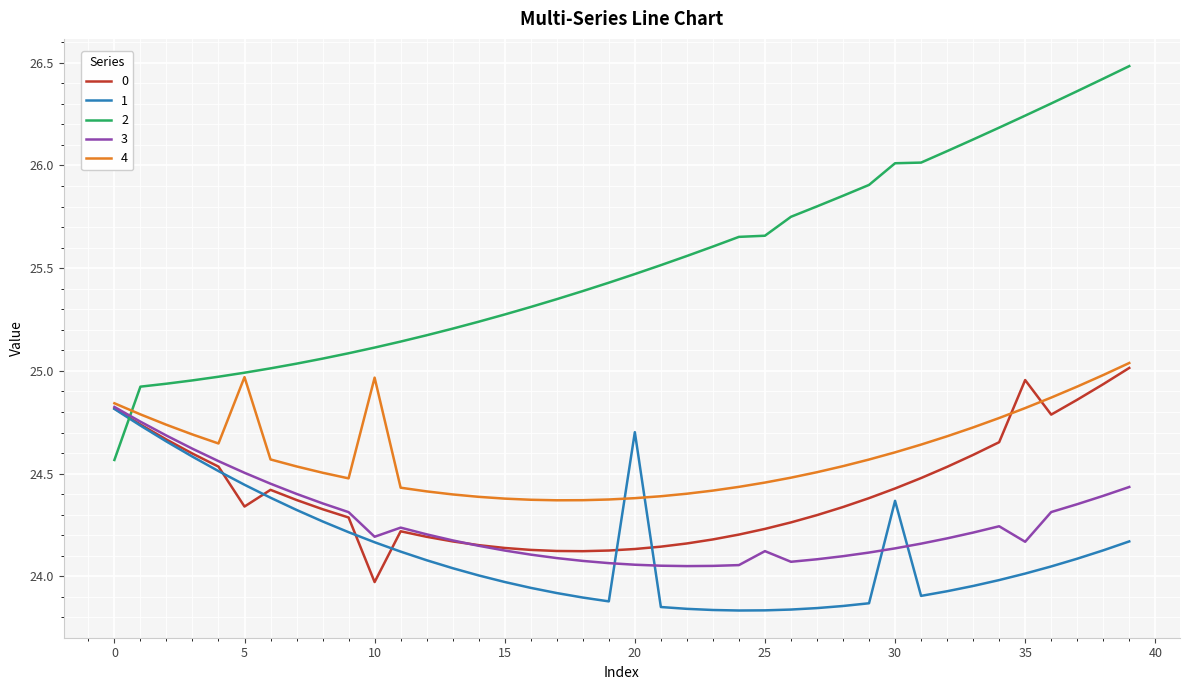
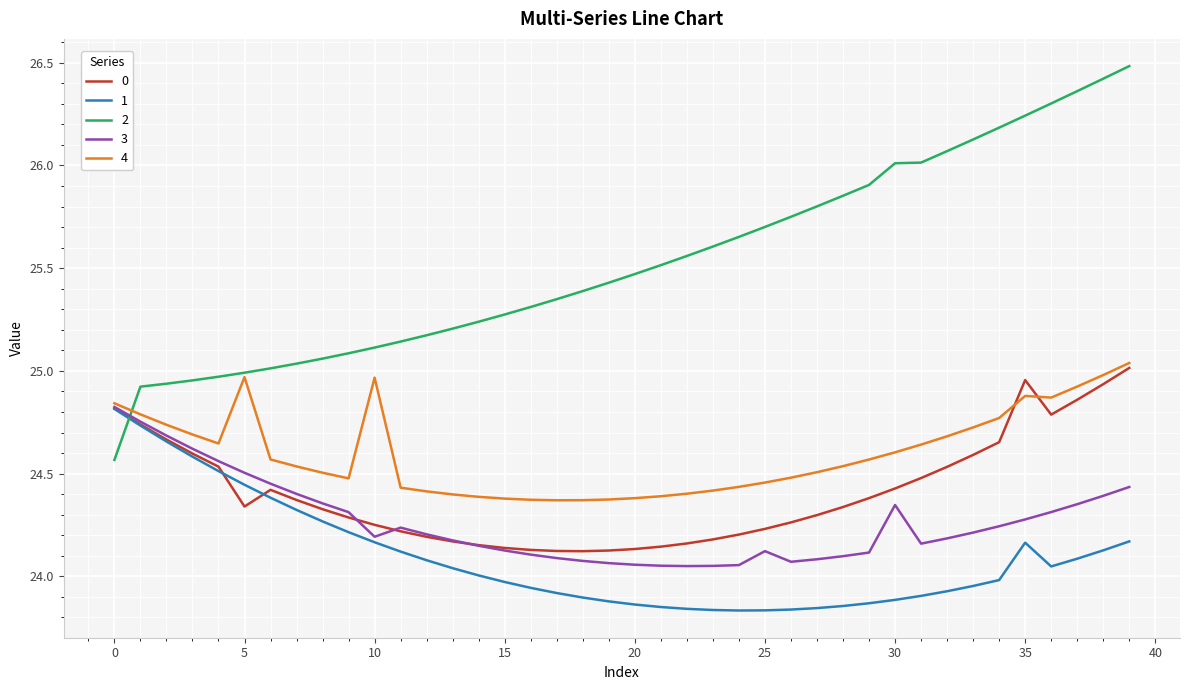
  {
    "0": {
      "5": 24.34,
-     "10": 23.97,
+     "10": 24.25,
      "20": 24.13,
      "25": 24.23,
      "30": 24.43,
      "35": 24.96
    },
    "1": {
      "5": 24.45,
      "10": 24.17,
      "15": 23.97,
-     "20": 24.70,
+     "20": 23.86,
      "25": 23.83,
-     "30": 24.37,
-     "35": 24.01
+     "30": 23.89,
+     "35": 24.16
    },
    "2": {
      "0": 24.57,
      "5": 24.99,
      "10": 25.11,
      "15": 25.27,
      "20": 25.47,
-     "25": 25.66,
+     "25": 25.70,
      "30": 26.01,
      "35": 26.24
    },
    "3": {
      "5": 24.50,
      "10": 24.19,
      "20": 24.06,
      "25": 24.12,
-     "30": 24.14,
-     "35": 24.17
+     "30": 24.35,
+     "35": 24.28
    },
    "4": {
      "0": 24.84,
      "5": 24.97,
      "10": 24.97,
      "15": 24.38,
      "20": 24.38,
      "25": 24.46,
      "30": 24.60,
-     "35": 24.82
+     "35": 24.88
    }
  }
